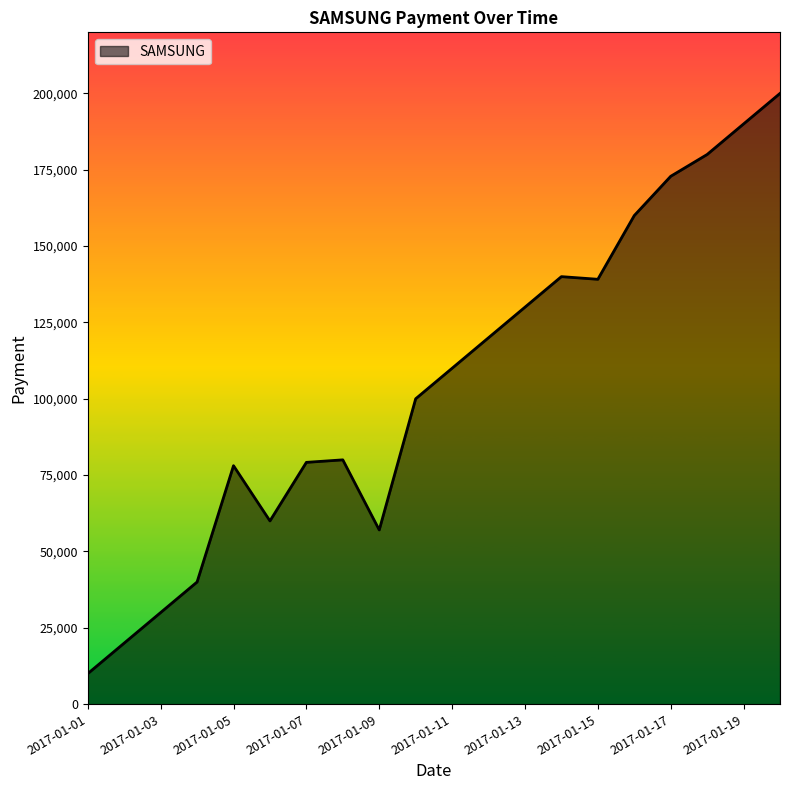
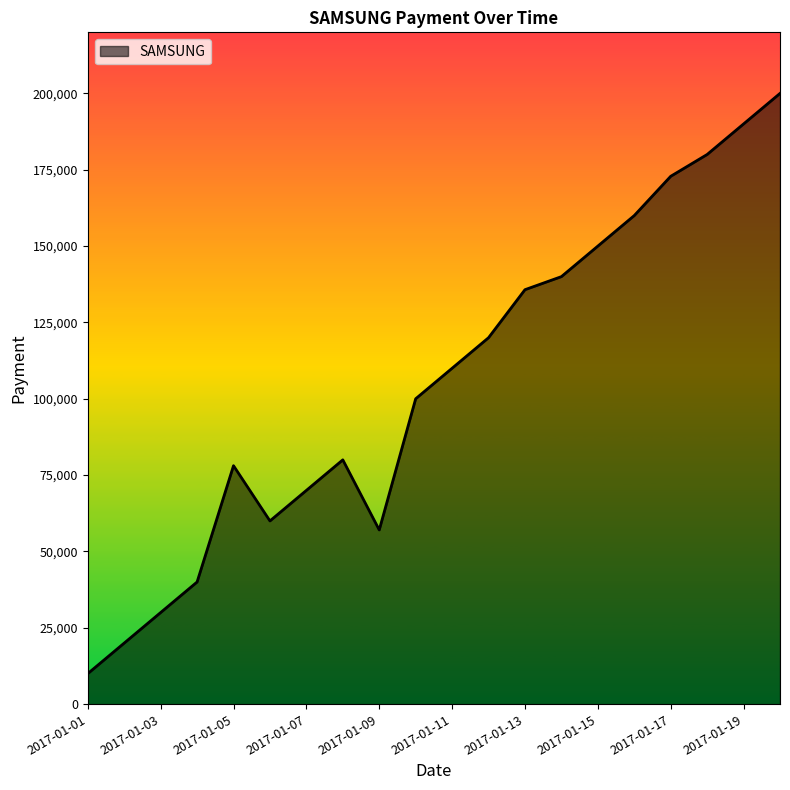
  {
    "2017-01-01": "10,000",
    "2017-01-03": "30,000",
    "2017-01-05": "78,000",
-   "2017-01-07": "79,000",
+   "2017-01-07": "70,000",
    "2017-01-09": "57,000",
    "2017-01-11": "110,000",
-   "2017-01-13": "130,000",
-   "2017-01-15": "139,000",
+   "2017-01-13": "136,000",
+   "2017-01-15": "150,000",
    "2017-01-17": "173,000",
    "2017-01-19": "190,000"
  }
